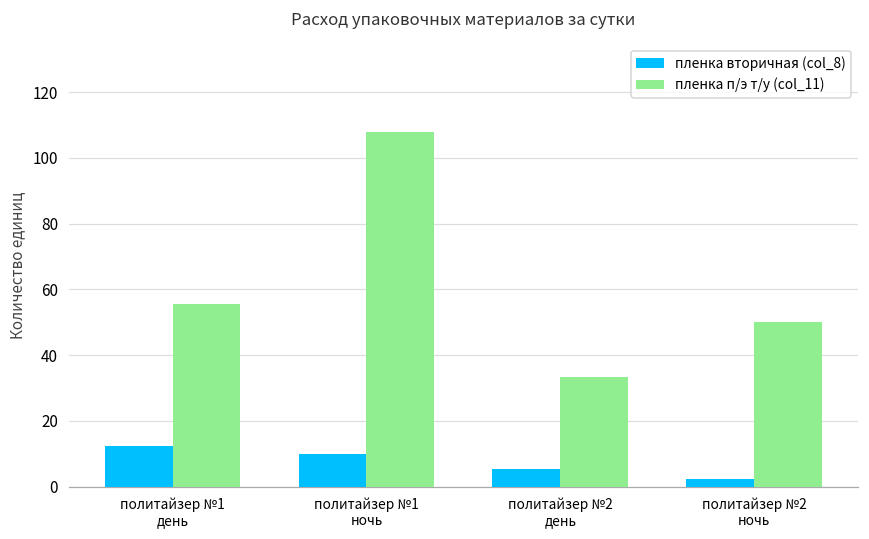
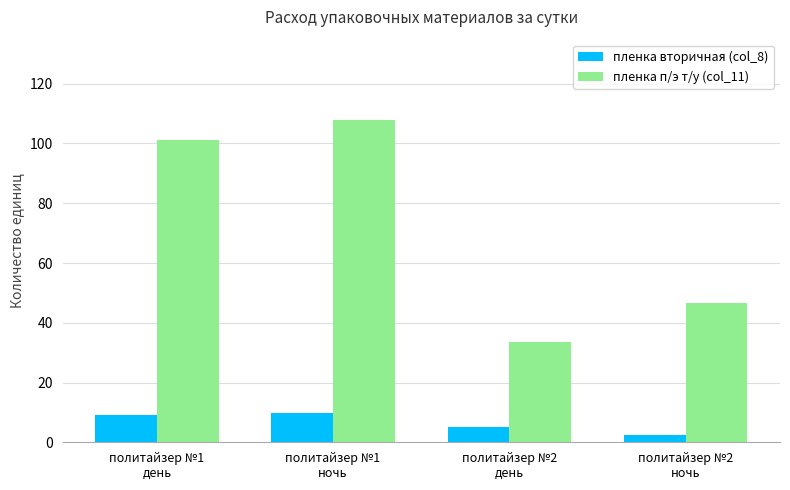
  {
    "пленка вторичная (col_8)": {
-     "политайзер №1 день": 12,
+     "политайзер №1 день": 9,
      "политайзер №1 ночь": 10,
      "политайзер №2 день": 5,
      "политайзер №2 ночь": 2
    },
    "пленка п/э т/у (col_11)": {
-     "политайзер №1 день": 55,
+     "политайзер №1 день": 101,
      "политайзер №1 ночь": 108,
      "политайзер №2 день": 33,
-     "политайзер №2 ночь": 50
+     "политайзер №2 ночь": 47
    }
  }
